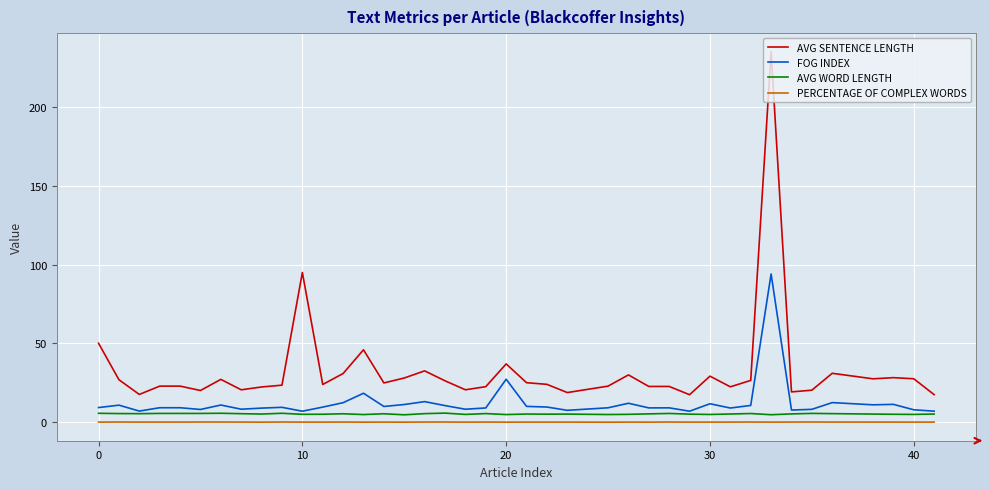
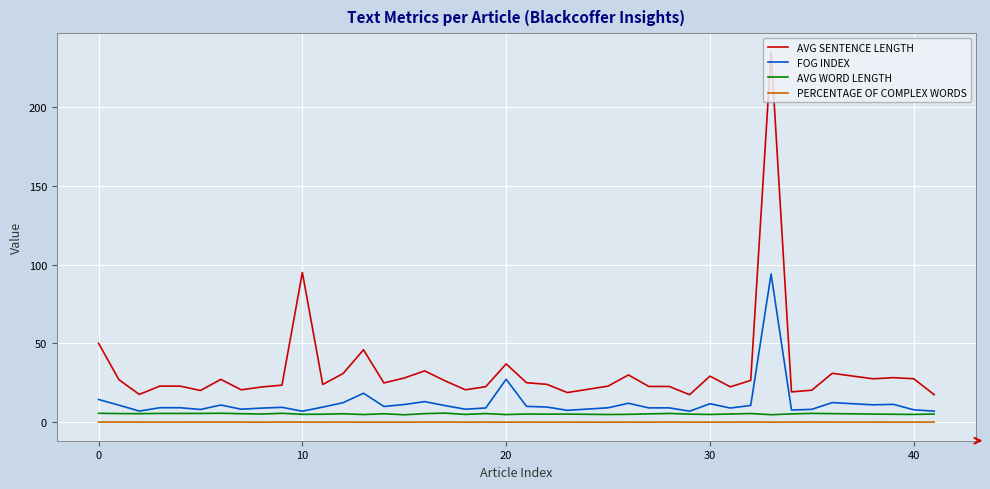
  {
    "AVG SENTENCE LENGTH": {
      "0": 50,
      "10": 95,
      "20": 37,
      "30": 29,
      "40": 28
    },
    "FOG INDEX": {
-     "0": 9,
+     "0": 14,
      "10": 7,
      "20": 27,
      "30": 12,
      "40": 8
    },
    "AVG WORD LENGTH": {
      "0": 6,
      "10": 5,
      "20": 5,
      "30": 5,
      "40": 5
    },
    "PERCENTAGE OF COMPLEX WORDS": {
      "0": 0,
      "10": 0,
      "20": 0,
      "30": 0,
      "40": 0
    }
  }
